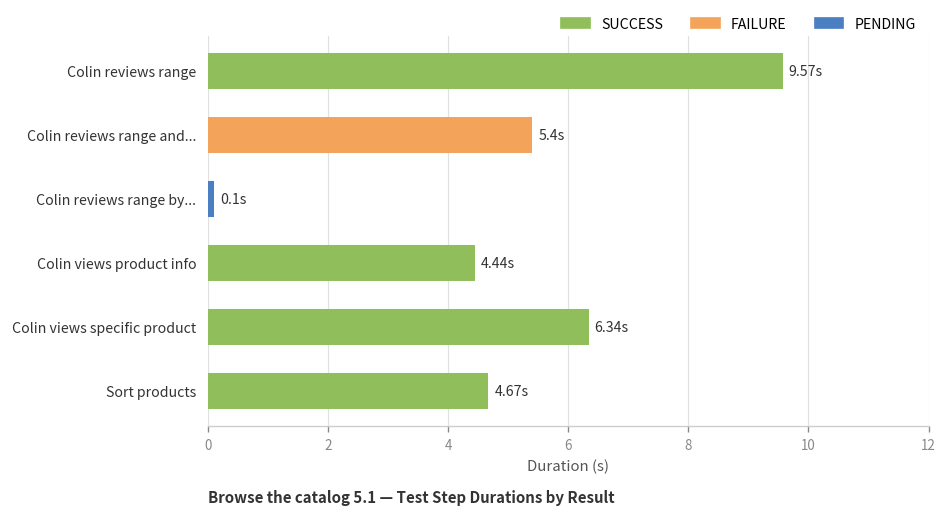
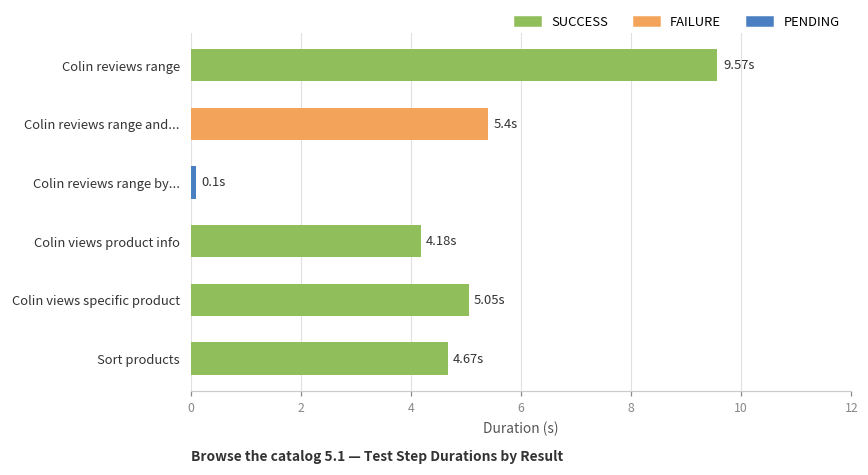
  {
    "Colin reviews range": "9.57s",
    "Colin reviews range and...": "5.4s",
    "Colin reviews range by...": "0.1s",
-   "Colin views product info": "4.44s",
-   "Colin views specific product": "6.34s",
+   "Colin views product info": "4.18s",
+   "Colin views specific product": "5.05s",
    "Sort products": "4.67s"
  }
